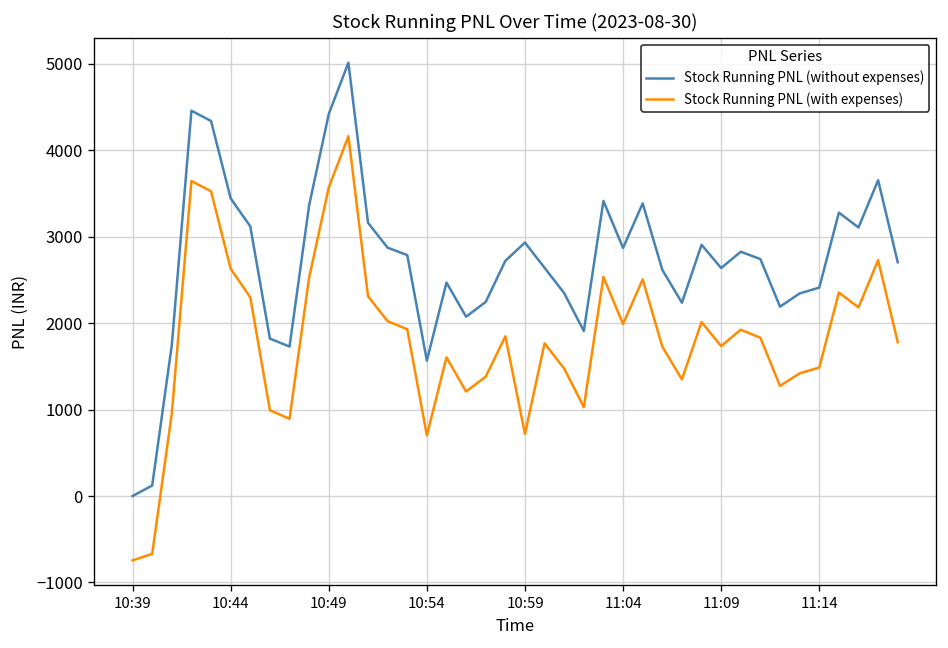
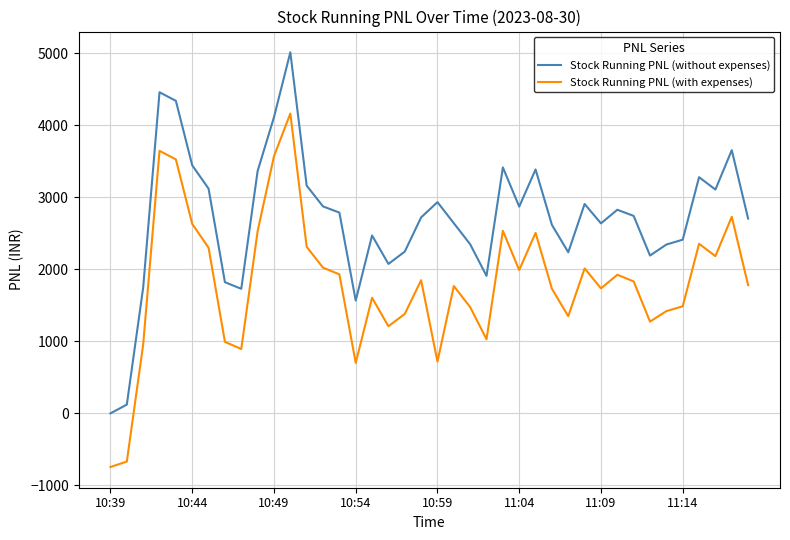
  {
    "Stock Running PNL (without expenses)": {
      "10:39": 0,
      "10:44": 3400,
-     "10:49": 4400,
+     "10:49": 4100,
      "10:54": 1600,
      "10:59": 2900,
      "11:04": 2900,
      "11:09": 2600,
      "11:14": 2400
    },
    "Stock Running PNL (with expenses)": {
      "10:39": -700,
      "10:44": 2600,
      "10:49": 3600,
      "10:54": 700,
      "10:59": 700,
      "11:04": 2000,
      "11:09": 1700,
      "11:14": 1500
    }
  }
